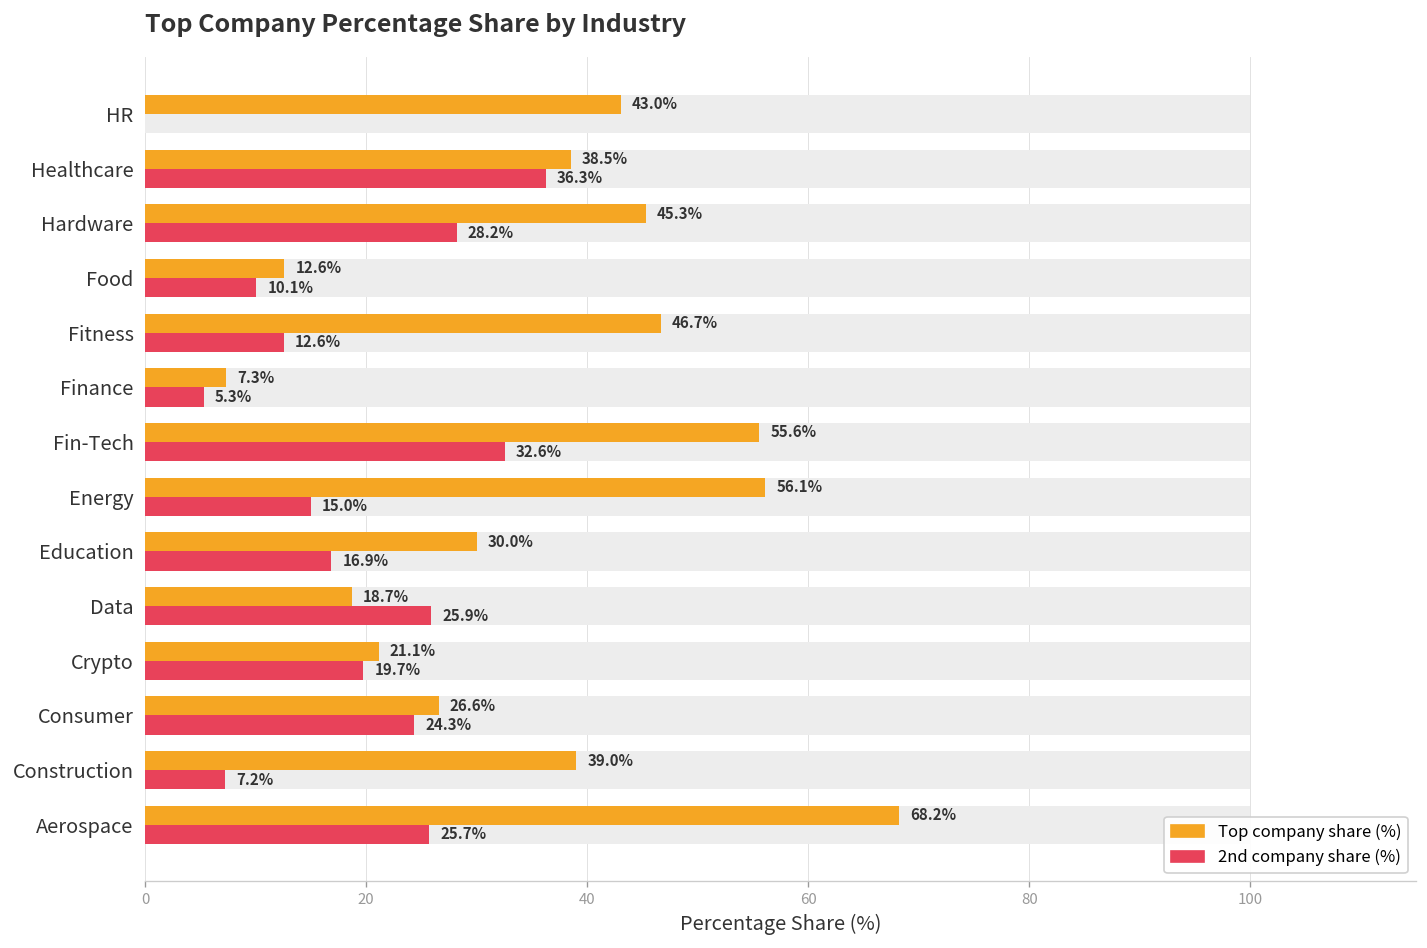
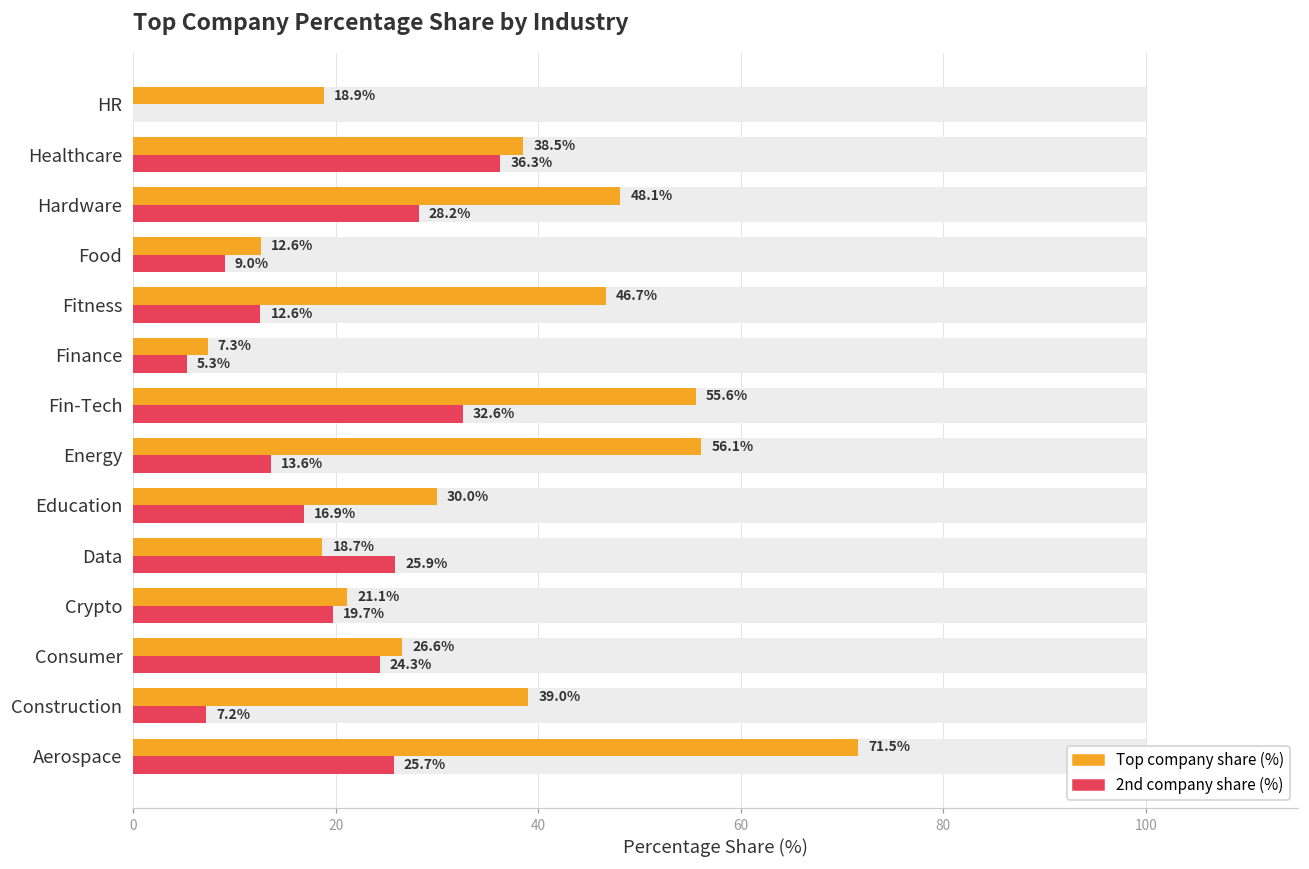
  {
    "Top company share (%)": {
-     "HR": "43.0%",
-     "Hardware": "45.3%",
-     "Aerospace": "68.2%"
+     "HR": "18.9%",
+     "Hardware": "48.1%",
+     "Aerospace": "71.5%"
    },
    "2nd company share (%)": {
-     "Food": "10.1%",
-     "Energy": "15.0%"
+     "Food": "9.0%",
+     "Energy": "13.6%"
    }
  }
